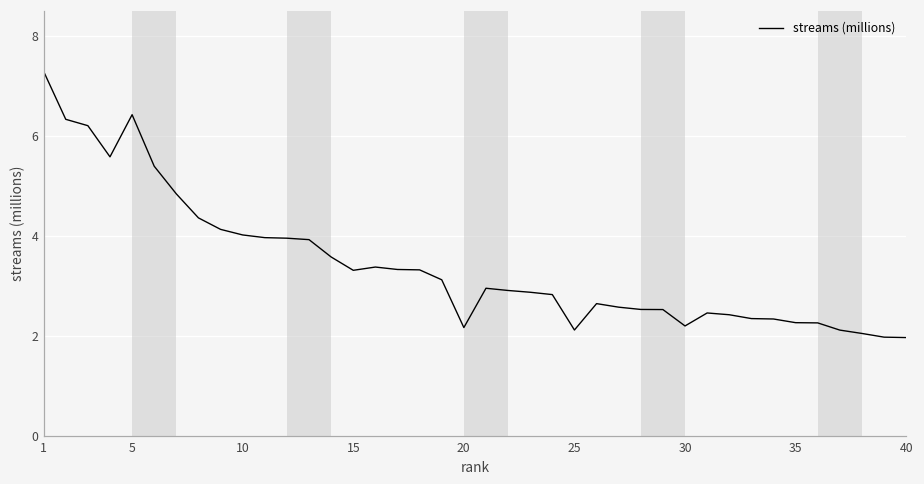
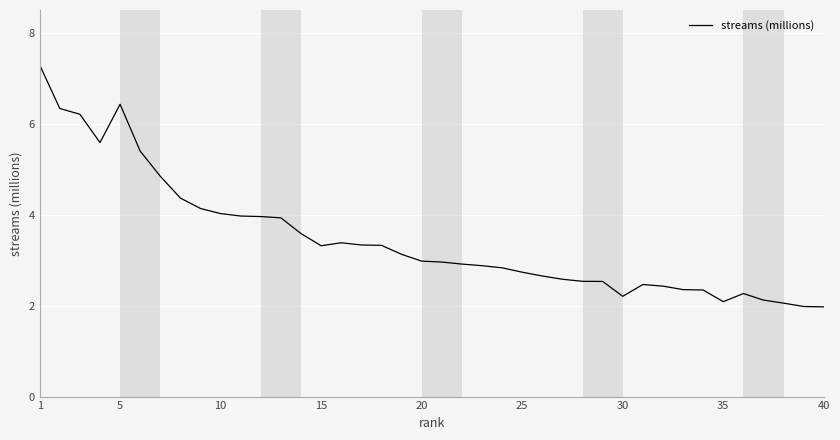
  {
    "1": 7.3,
    "5": 6.4,
    "10": 4.0,
    "15": 3.3,
-   "20": 2.2,
-   "25": 2.1,
+   "20": 3.0,
+   "25": 2.7,
    "30": 2.2,
-   "35": 2.3,
+   "35": 2.1,
    "40": 2.0
  }
